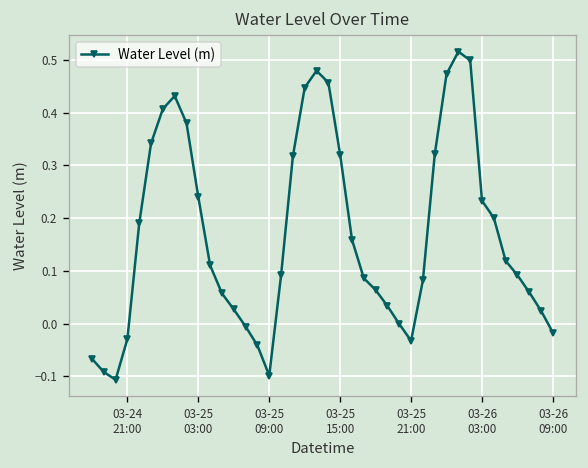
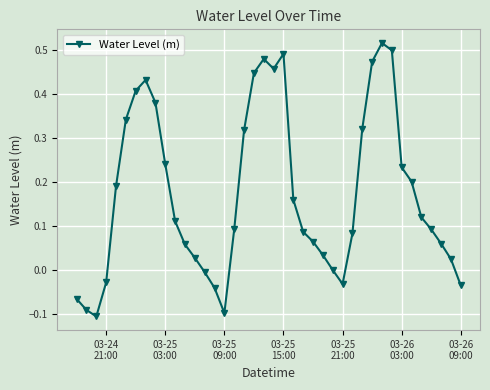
  {
    "03-24 21:00": -0.03,
    "03-25 03:00": 0.24,
    "03-25 09:00": -0.10,
-   "03-25 15:00": 0.32,
+   "03-25 15:00": 0.49,
    "03-25 21:00": -0.03,
    "03-26 03:00": 0.23,
-   "03-26 09:00": -0.02
+   "03-26 09:00": -0.04
  }
